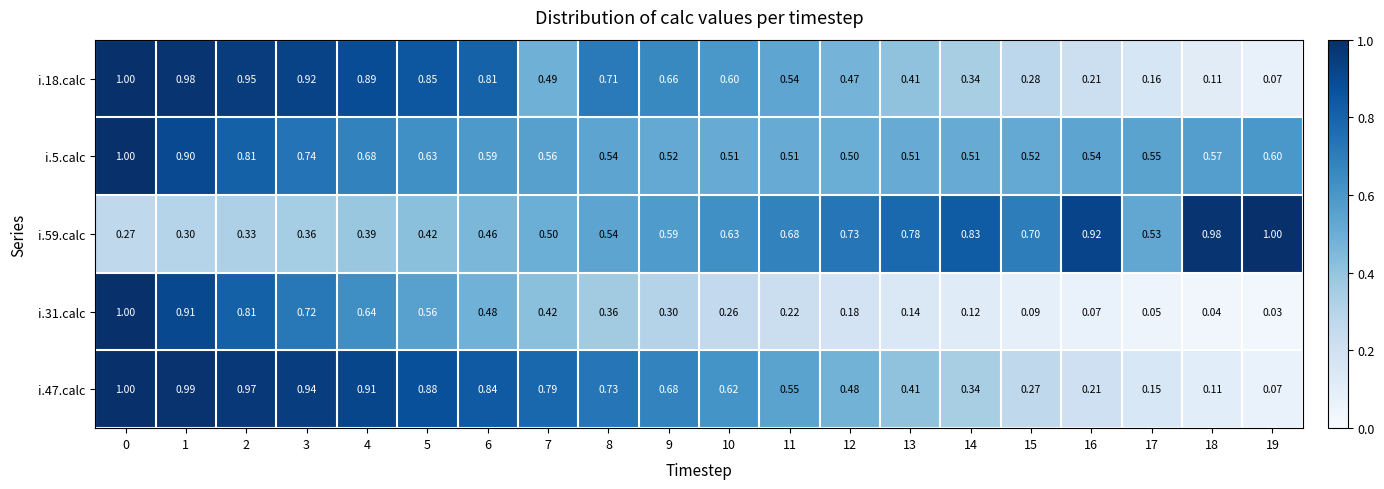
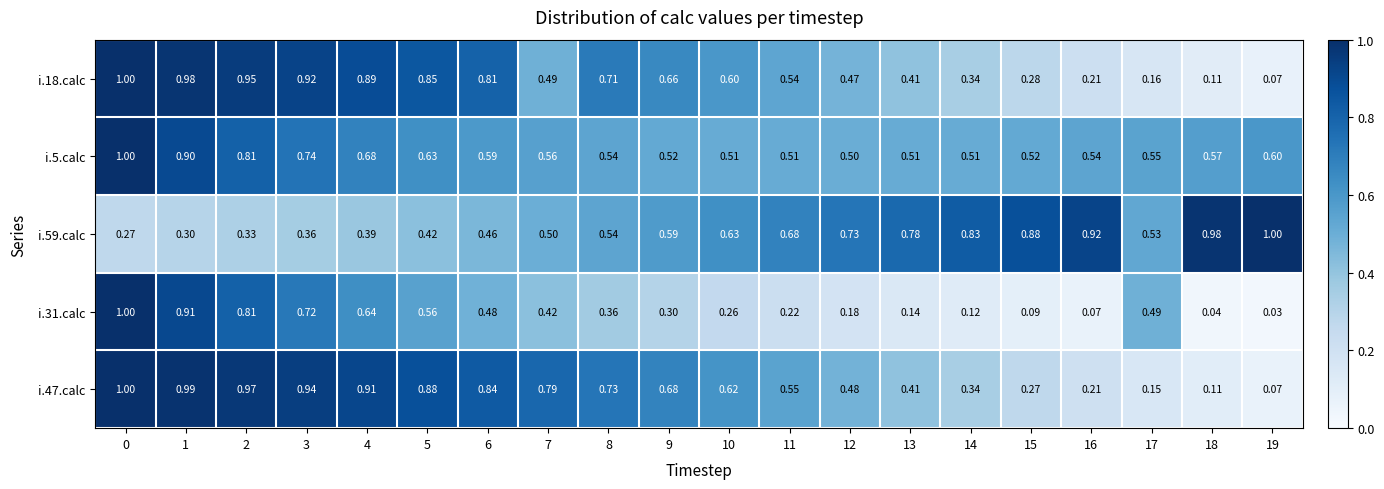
  {
    "i.18.calc": {
      "0": 1.00,
      "1": 0.98,
      "2": 0.95,
      "3": 0.92,
      "4": 0.89,
      "5": 0.85,
      "6": 0.81,
      "7": 0.49,
      "8": 0.71,
      "9": 0.66,
      "10": 0.60,
      "11": 0.54,
      "12": 0.47,
      "13": 0.41,
      "14": 0.34,
      "15": 0.28,
      "16": 0.21,
      "17": 0.16,
      "18": 0.11,
      "19": 0.07
    },
    "i.5.calc": {
      "0": 1.00,
      "1": 0.90,
      "2": 0.81,
      "3": 0.74,
      "4": 0.68,
      "5": 0.63,
      "6": 0.59,
      "7": 0.56,
      "8": 0.54,
      "9": 0.52,
      "10": 0.51,
      "11": 0.51,
      "12": 0.50,
      "13": 0.51,
      "14": 0.51,
      "15": 0.52,
      "16": 0.54,
      "17": 0.55,
      "18": 0.57,
      "19": 0.60
    },
    "i.59.calc": {
      "0": 0.27,
      "1": 0.30,
      "2": 0.33,
      "3": 0.36,
      "4": 0.39,
      "5": 0.42,
      "6": 0.46,
      "7": 0.50,
      "8": 0.54,
      "9": 0.59,
      "10": 0.63,
      "11": 0.68,
      "12": 0.73,
      "13": 0.78,
      "14": 0.83,
-     "15": 0.70,
+     "15": 0.88,
      "16": 0.92,
      "17": 0.53,
      "18": 0.98,
      "19": 1.00
    },
    "i.31.calc": {
      "0": 1.00,
      "1": 0.91,
      "2": 0.81,
      "3": 0.72,
      "4": 0.64,
      "5": 0.56,
      "6": 0.48,
      "7": 0.42,
      "8": 0.36,
      "9": 0.30,
      "10": 0.26,
      "11": 0.22,
      "12": 0.18,
      "13": 0.14,
      "14": 0.12,
      "15": 0.09,
      "16": 0.07,
-     "17": 0.05,
+     "17": 0.49,
      "18": 0.04,
      "19": 0.03
    },
    "i.47.calc": {
      "0": 1.00,
      "1": 0.99,
      "2": 0.97,
      "3": 0.94,
      "4": 0.91,
      "5": 0.88,
      "6": 0.84,
      "7": 0.79,
      "8": 0.73,
      "9": 0.68,
      "10": 0.62,
      "11": 0.55,
      "12": 0.48,
      "13": 0.41,
      "14": 0.34,
      "15": 0.27,
      "16": 0.21,
      "17": 0.15,
      "18": 0.11,
      "19": 0.07
    }
  }
